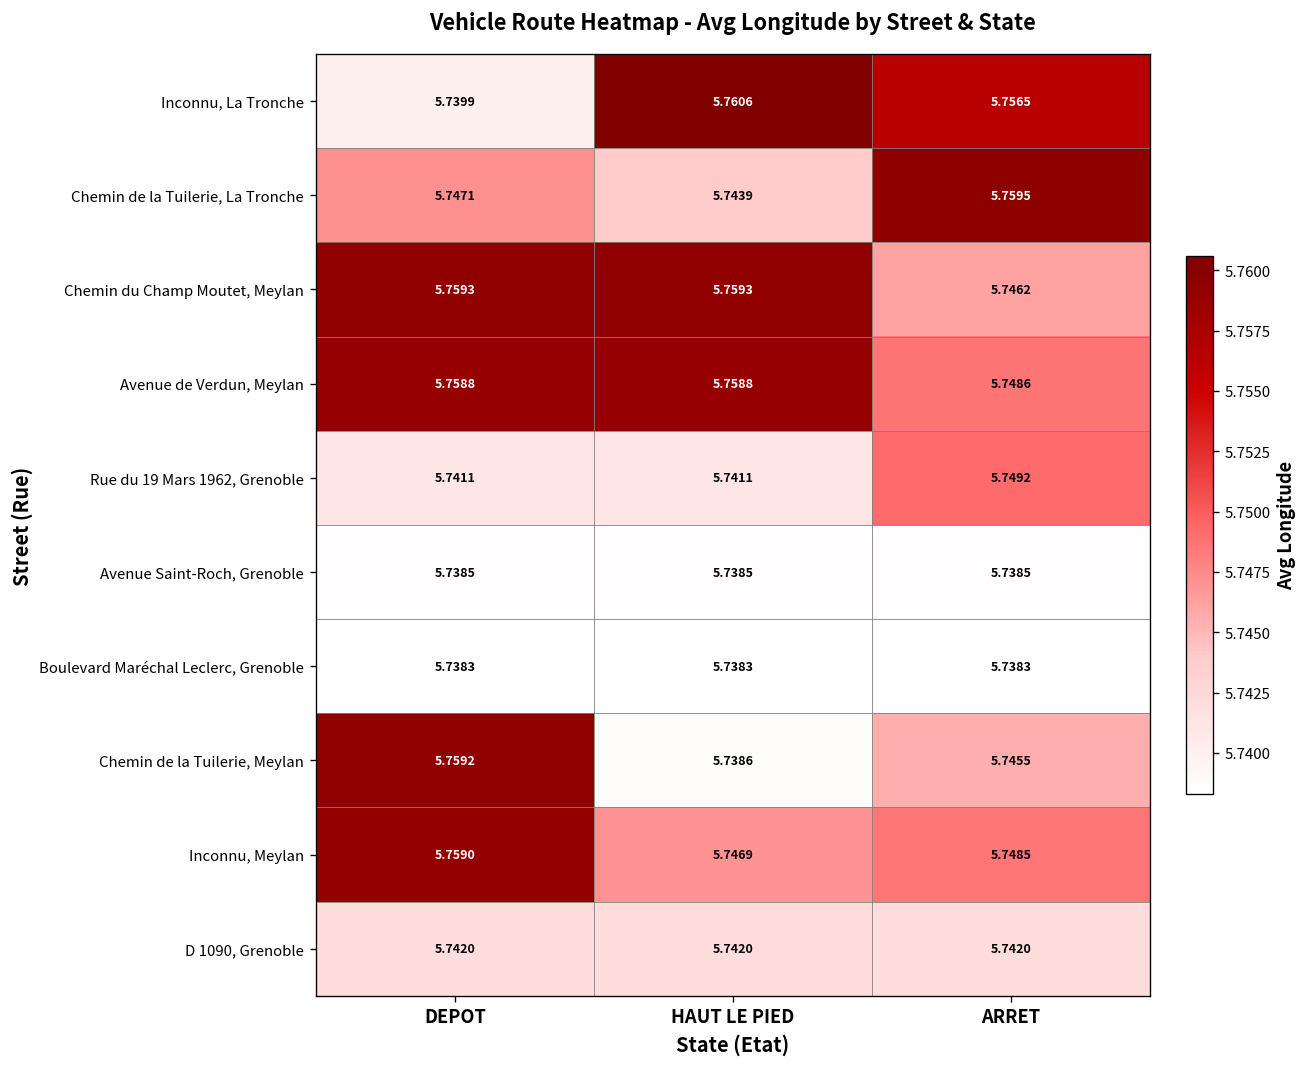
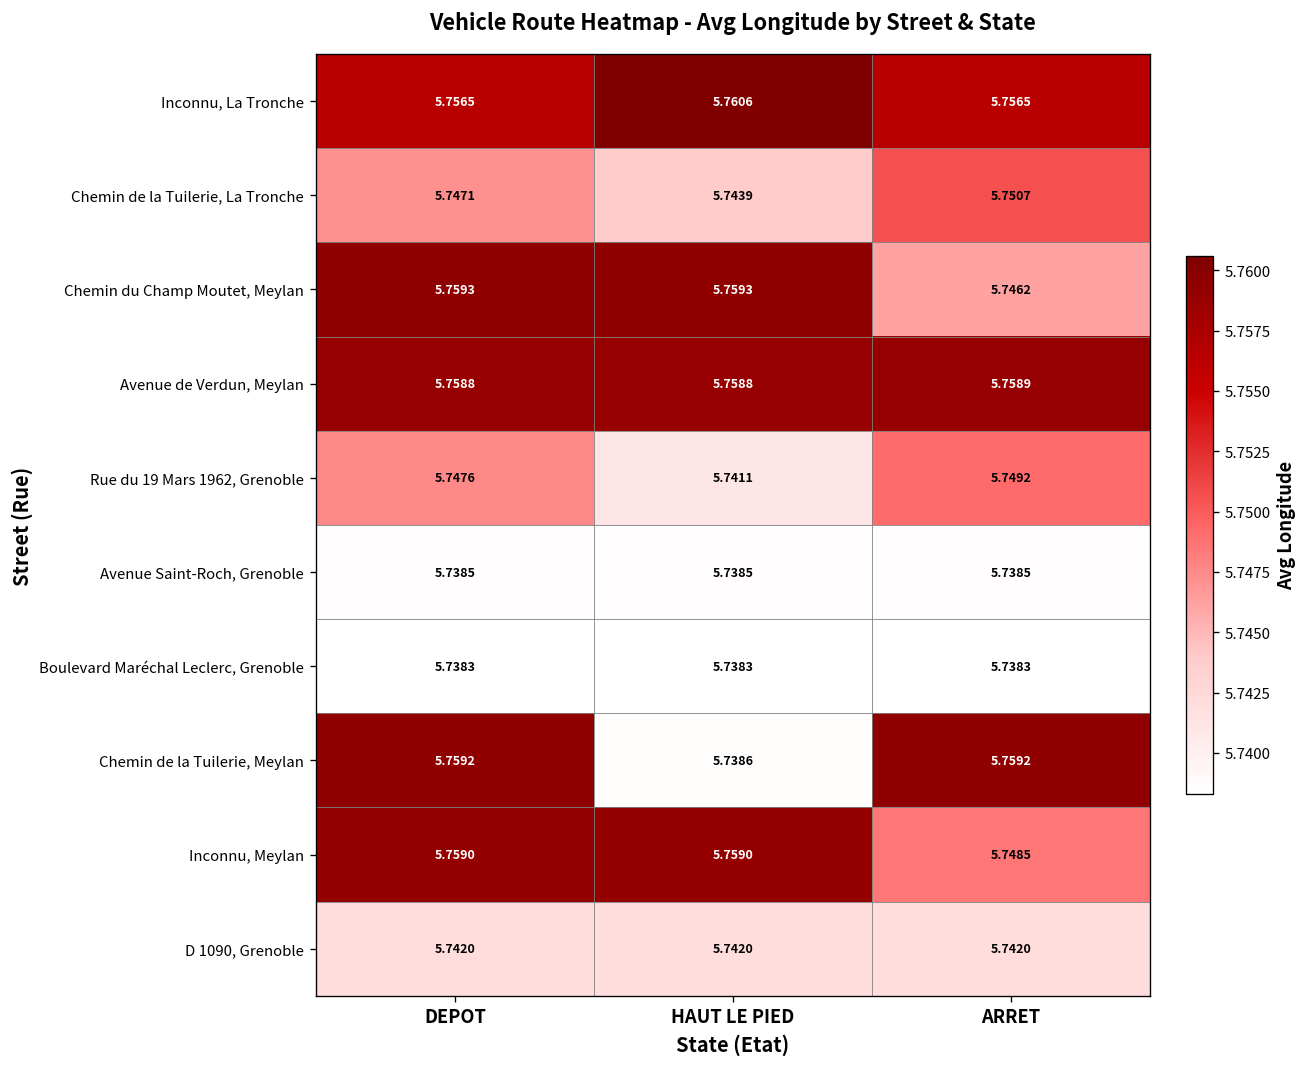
  {
    "Inconnu, La Tronche": {
-     "DEPOT": 5.7399,
+     "DEPOT": 5.7565,
      "HAUT LE PIED": 5.7606,
      "ARRET": 5.7565
    },
    "Chemin de la Tuilerie, La Tronche": {
      "DEPOT": 5.7471,
      "HAUT LE PIED": 5.7439,
-     "ARRET": 5.7595
+     "ARRET": 5.7507
    },
    "Chemin du Champ Moutet, Meylan": {
      "DEPOT": 5.7593,
      "HAUT LE PIED": 5.7593,
      "ARRET": 5.7462
    },
    "Avenue de Verdun, Meylan": {
      "DEPOT": 5.7588,
      "HAUT LE PIED": 5.7588,
-     "ARRET": 5.7486
+     "ARRET": 5.7589
    },
    "Rue du 19 Mars 1962, Grenoble": {
-     "DEPOT": 5.7411,
+     "DEPOT": 5.7476,
      "HAUT LE PIED": 5.7411,
      "ARRET": 5.7492
    },
    "Avenue Saint-Roch, Grenoble": {
      "DEPOT": 5.7385,
      "HAUT LE PIED": 5.7385,
      "ARRET": 5.7385
    },
    "Boulevard Maréchal Leclerc, Grenoble": {
      "DEPOT": 5.7383,
      "HAUT LE PIED": 5.7383,
      "ARRET": 5.7383
    },
    "Chemin de la Tuilerie, Meylan": {
      "DEPOT": 5.7592,
      "HAUT LE PIED": 5.7386,
-     "ARRET": 5.7455
+     "ARRET": 5.7592
    },
    "Inconnu, Meylan": {
      "DEPOT": 5.7590,
-     "HAUT LE PIED": 5.7469,
+     "HAUT LE PIED": 5.7590,
      "ARRET": 5.7485
    },
    "D 1090, Grenoble": {
      "DEPOT": 5.7420,
      "HAUT LE PIED": 5.7420,
      "ARRET": 5.7420
    }
  }
